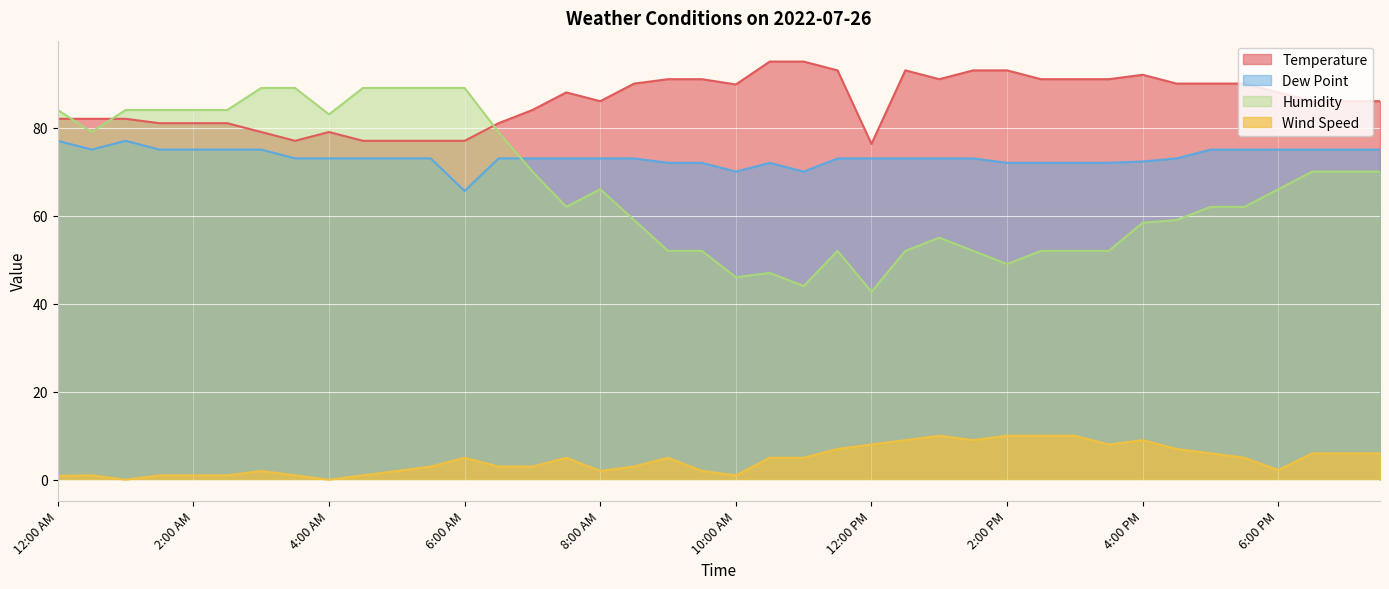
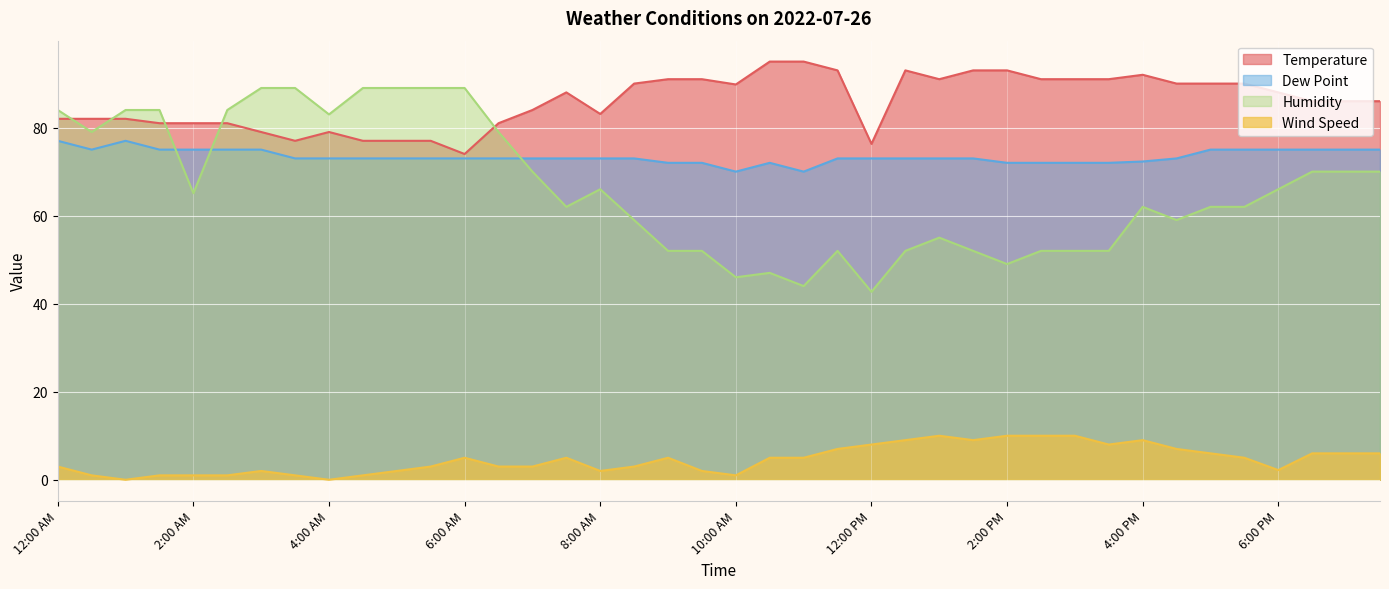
  {
    "Temperature": {
      "12:00 AM": 82,
      "2:00 AM": 81,
      "4:00 AM": 79,
-     "6:00 AM": 77,
-     "8:00 AM": 86,
+     "6:00 AM": 74,
+     "8:00 AM": 83,
      "10:00 AM": 90,
      "12:00 PM": 76,
      "2:00 PM": 93,
      "4:00 PM": 92
    },
    "Dew Point": {
      "12:00 AM": 77,
      "2:00 AM": 75,
      "4:00 AM": 73,
-     "6:00 AM": 66,
+     "6:00 AM": 73,
      "8:00 AM": 73,
      "10:00 AM": 70,
      "12:00 PM": 73,
      "2:00 PM": 72,
      "4:00 PM": 72,
      "6:00 PM": 75
    },
    "Humidity": {
      "12:00 AM": 84,
-     "2:00 AM": 84,
+     "2:00 AM": 65,
      "4:00 AM": 83,
      "6:00 AM": 89,
      "8:00 AM": 66,
      "10:00 AM": 46,
      "12:00 PM": 43,
      "2:00 PM": 49,
-     "4:00 PM": 58,
+     "4:00 PM": 62,
      "6:00 PM": 66
    },
    "Wind Speed": {
-     "12:00 AM": 1,
+     "12:00 AM": 3,
      "2:00 AM": 1,
      "4:00 AM": 0,
      "6:00 AM": 5,
      "8:00 AM": 2,
      "10:00 AM": 1,
      "12:00 PM": 8,
      "2:00 PM": 10,
      "4:00 PM": 9,
      "6:00 PM": 2
    }
  }
